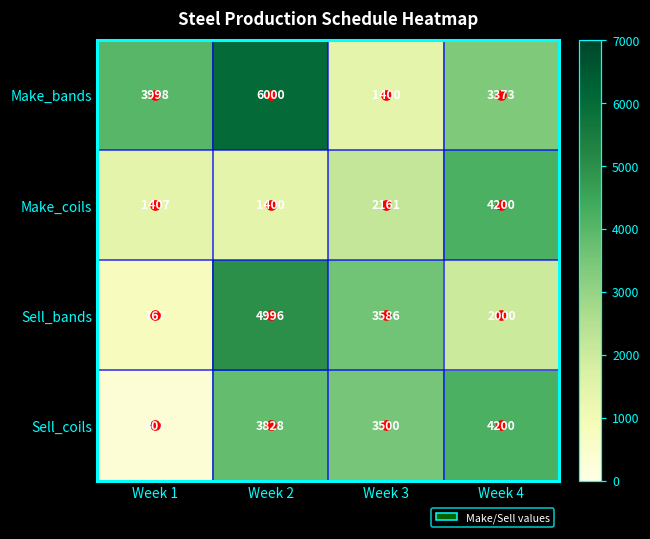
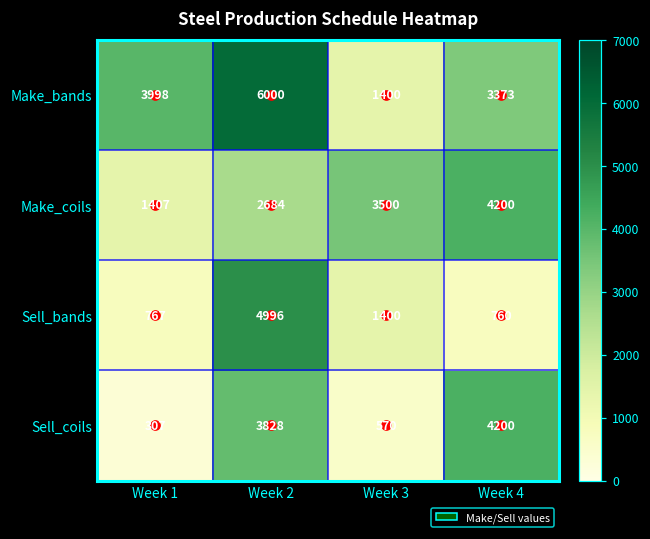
  {
    "Make_coils": {
-     "Week 2": 1400,
-     "Week 3": 2161
+     "Week 2": 2684,
+     "Week 3": 3500
    },
    "Sell_bands": {
-     "Week 3": 3586,
-     "Week 4": 2000
+     "Week 3": 1400,
+     "Week 4": 760
    },
    "Sell_coils": {
-     "Week 3": 3500
+     "Week 3": 570
    }
  }
